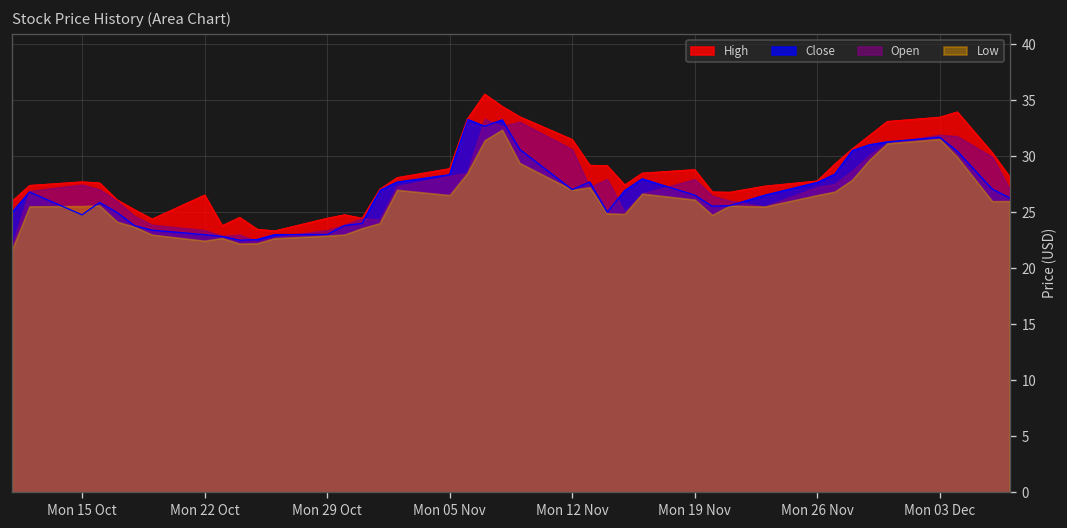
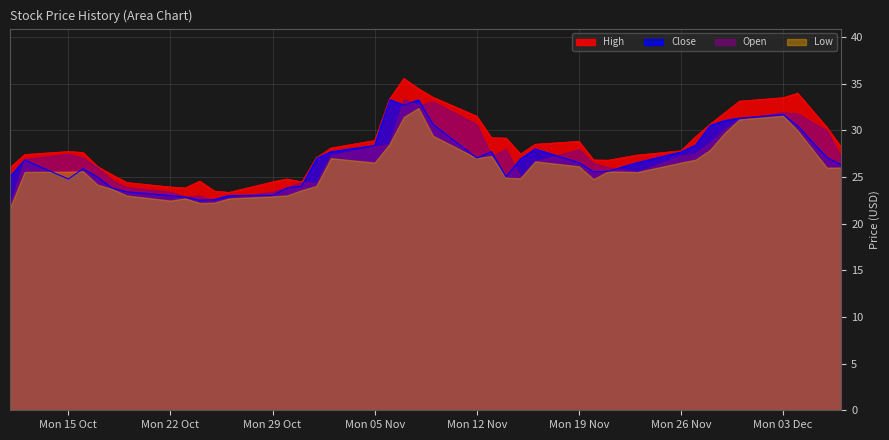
  {
    "High": {
-     "Mon 22 Oct": 27,
+     "Mon 22 Oct": 24,
      "Mon 29 Oct": 24,
      "Mon 05 Nov": 29,
      "Mon 12 Nov": 32,
      "Mon 19 Nov": 29,
      "Mon 03 Dec": 33
    },
    "Close": {
      "Mon 15 Oct": 25,
      "Mon 22 Oct": 23,
      "Mon 19 Nov": 27
    },
    "Open": {
      "Mon 22 Oct": 23,
      "Mon 29 Oct": 23,
      "Mon 12 Nov": 31,
      "Mon 19 Nov": 28,
      "Mon 26 Nov": 27
    },
    "Low": {
      "Mon 15 Oct": 26,
      "Mon 22 Oct": 22,
      "Mon 05 Nov": 27,
      "Mon 19 Nov": 26,
      "Mon 26 Nov": 27
    }
  }
